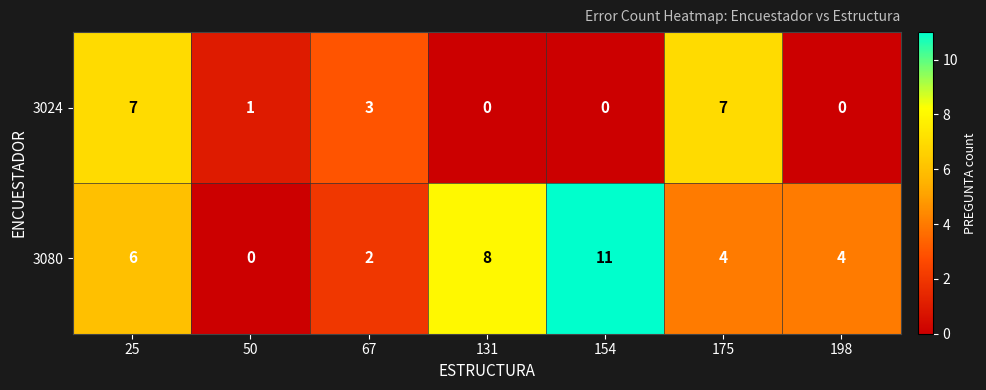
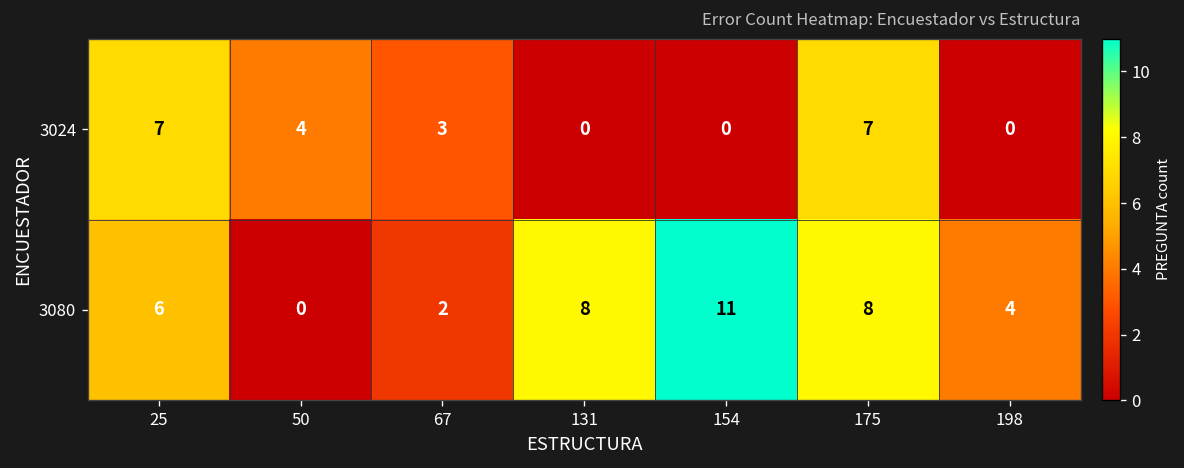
  {
    "3024": {
      "25": 7,
-     "50": 1,
+     "50": 4,
      "67": 3,
      "131": 0,
      "154": 0,
      "175": 7,
      "198": 0
    },
    "3080": {
      "25": 6,
      "50": 0,
      "67": 2,
      "131": 8,
      "154": 11,
-     "175": 4,
+     "175": 8,
      "198": 4
    }
  }
